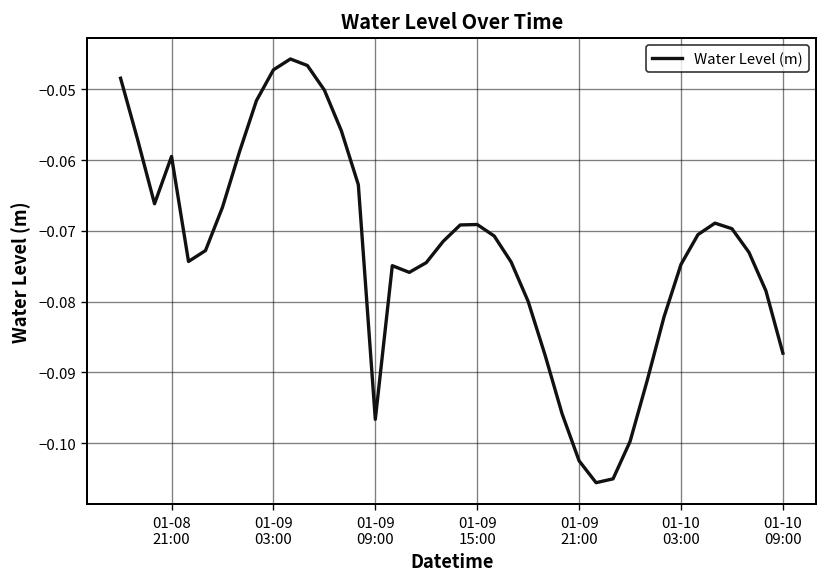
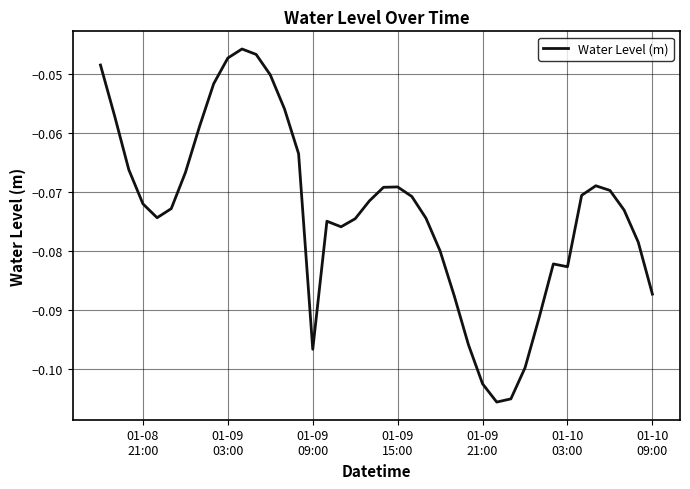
  {
-   "01-08 21:00": -0.059,
+   "01-08 21:00": -0.072,
    "01-09 03:00": -0.047,
    "01-09 09:00": -0.097,
    "01-09 15:00": -0.069,
    "01-09 21:00": -0.103,
-   "01-10 03:00": -0.075,
+   "01-10 03:00": -0.083,
    "01-10 09:00": -0.087
  }
